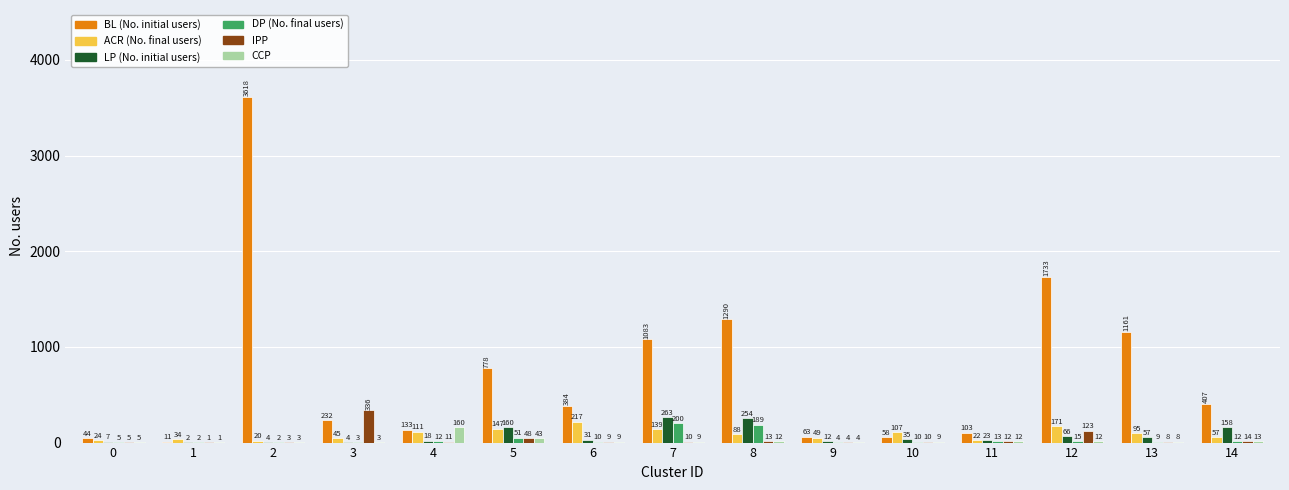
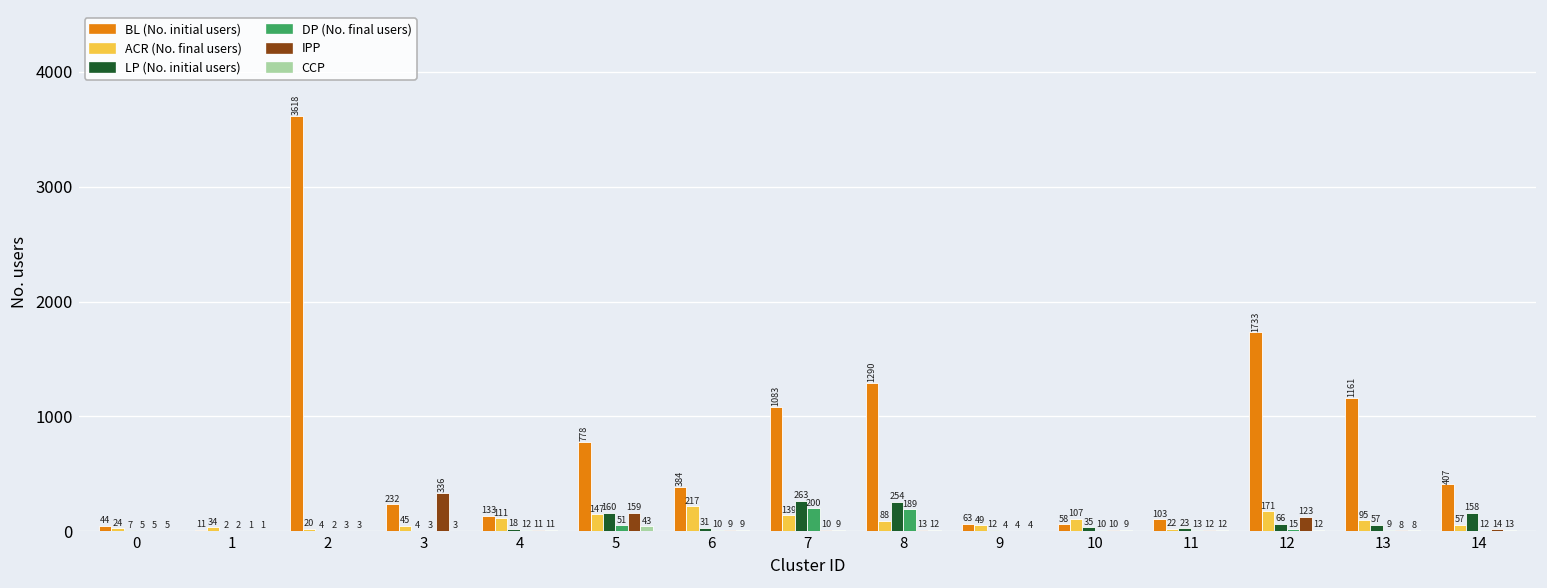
  {
    "IPP": {
      "0": 5,
      "1": 1,
      "2": 3,
      "3": 336,
      "4": 11,
-     "5": 48,
+     "5": 159,
      "6": 9,
      "7": 10,
      "8": 13,
      "9": 4,
      "10": 10,
      "11": 12,
      "12": 123,
      "13": 8,
      "14": 14
    },
    "CCP": {
      "0": 5,
      "1": 1,
      "2": 3,
      "3": 3,
-     "4": 160,
+     "4": 11,
      "5": 43,
      "6": 9,
      "7": 9,
      "8": 12,
      "9": 4,
      "10": 9,
      "11": 12,
      "12": 12,
      "13": 8,
      "14": 13
    }
  }
